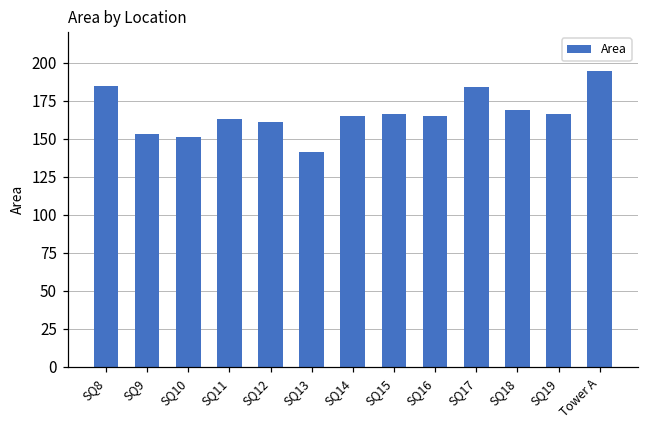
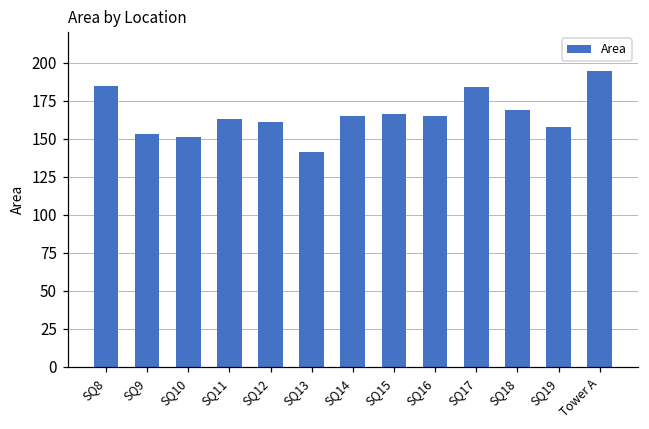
  {
    "SQ8": 185,
    "SQ9": 153,
    "SQ10": 151,
    "SQ11": 163,
    "SQ12": 161,
    "SQ13": 141,
    "SQ14": 165,
    "SQ15": 167,
    "SQ16": 165,
    "SQ17": 184,
    "SQ18": 169,
-   "SQ19": 167,
+   "SQ19": 158,
    "Tower A": 195
  }
